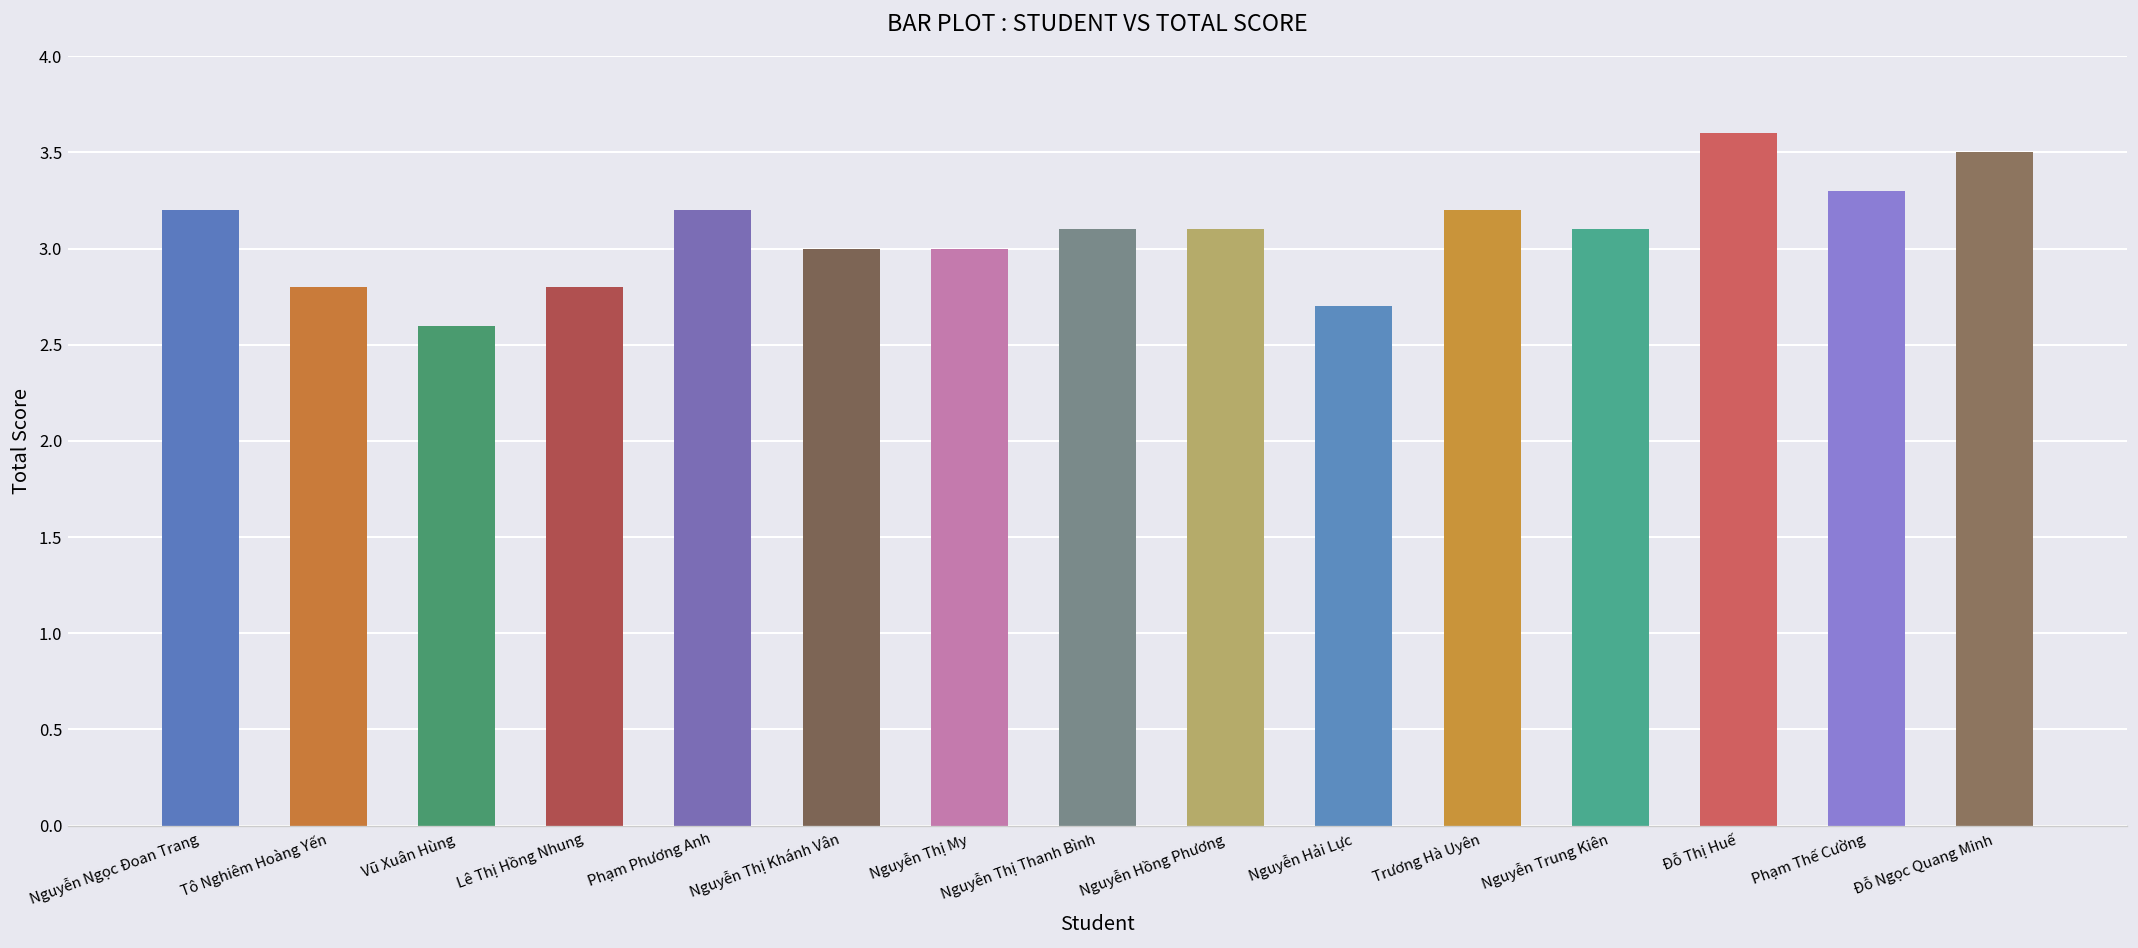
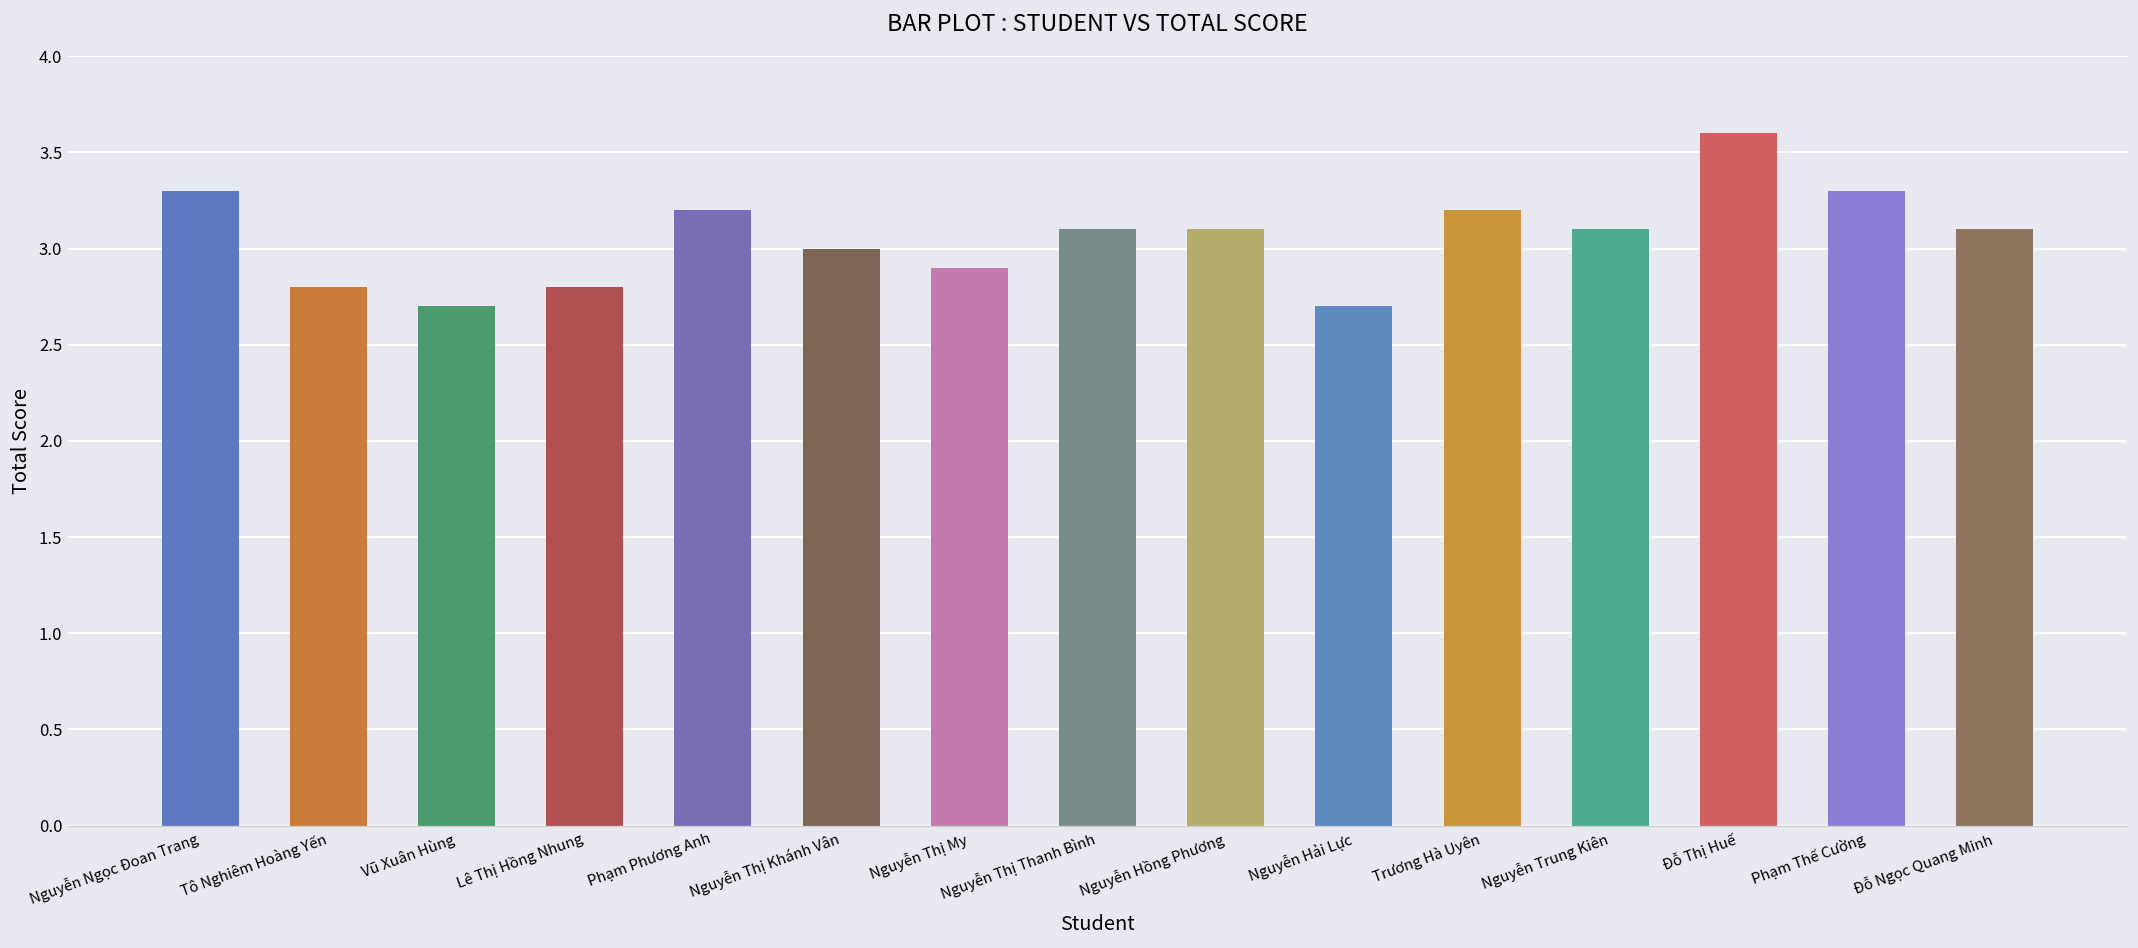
  {
-   "Nguyễn Ngọc Đoan Trang": 3.2,
+   "Nguyễn Ngọc Đoan Trang": 3.3,
    "Tô Nghiêm Hoàng Yến": 2.8,
-   "Vũ Xuân Hùng": 2.6,
+   "Vũ Xuân Hùng": 2.7,
    "Lê Thị Hồng Nhung": 2.8,
    "Phạm Phương Anh": 3.2,
    "Nguyễn Thị Khánh Vân": 3.0,
-   "Nguyễn Thị My": 3.0,
+   "Nguyễn Thị My": 2.9,
    "Nguyễn Thị Thanh Bình": 3.1,
    "Nguyễn Hồng Phương": 3.1,
    "Nguyễn Hải Lực": 2.7,
    "Trương Hà Uyên": 3.2,
    "Nguyễn Trung Kiên": 3.1,
    "Đỗ Thị Huế": 3.6,
    "Phạm Thế Cường": 3.3,
-   "Đỗ Ngọc Quang Minh": 3.5
+   "Đỗ Ngọc Quang Minh": 3.1
  }
